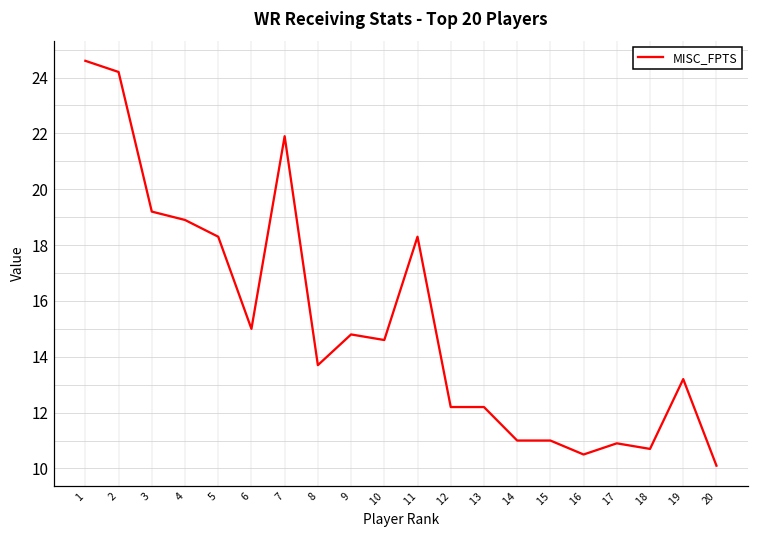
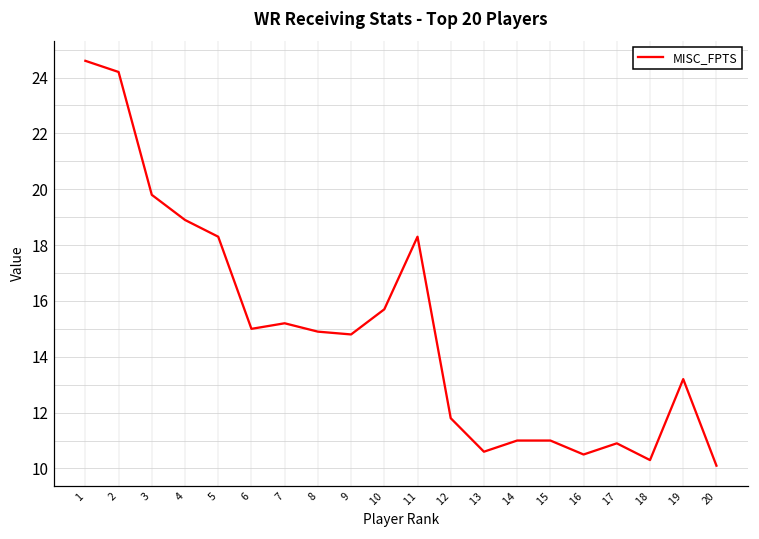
  {
    "1": 24.6,
    "2": 24.2,
-   "3": 19.2,
+   "3": 19.8,
    "4": 18.9,
    "5": 18.3,
    "6": 15.0,
-   "7": 21.9,
-   "8": 13.7,
+   "7": 15.2,
+   "8": 14.9,
    "9": 14.8,
-   "10": 14.6,
+   "10": 15.7,
    "11": 18.3,
-   "12": 12.2,
-   "13": 12.2,
+   "12": 11.8,
+   "13": 10.6,
    "14": 11.0,
    "15": 11.0,
    "16": 10.5,
    "17": 10.9,
-   "18": 10.7,
+   "18": 10.3,
    "19": 13.2,
    "20": 10.1
  }
